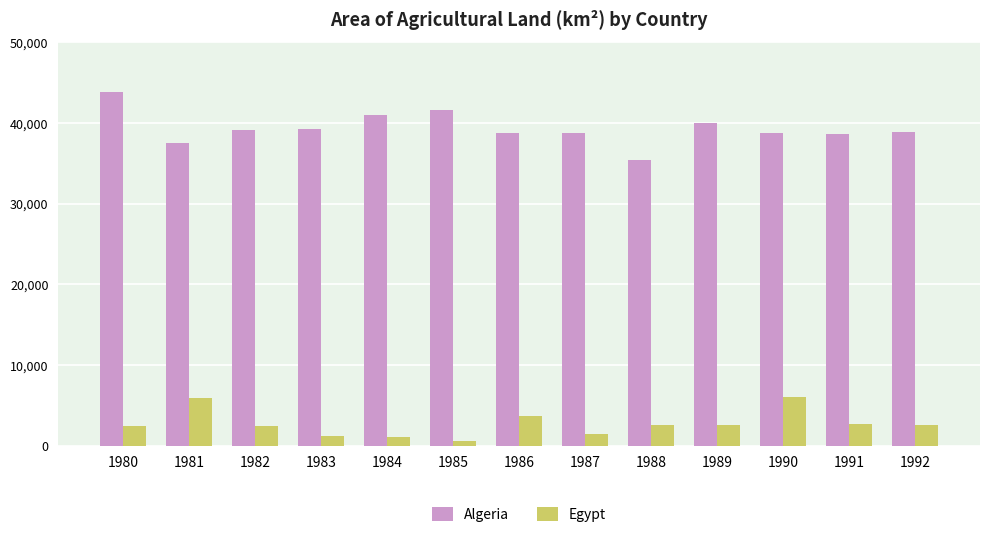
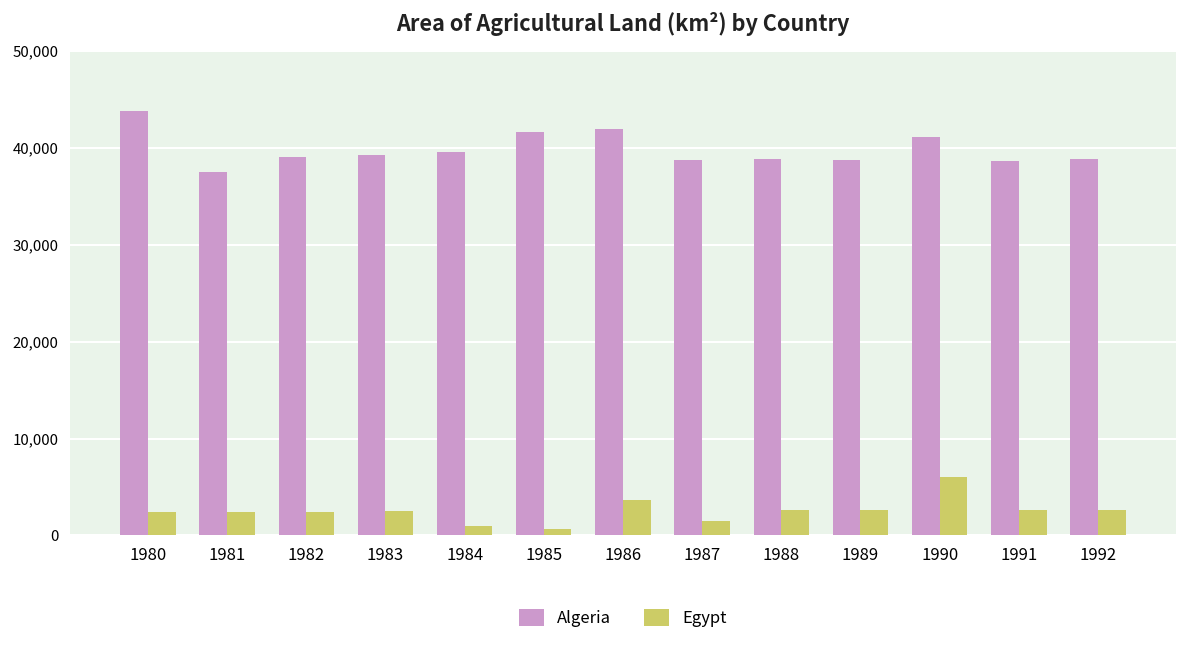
  {
    "Algeria": {
      "1980": "44,000",
      "1981": "37,000",
      "1982": "39,000",
      "1983": "39,000",
-     "1984": "41,000",
+     "1984": "40,000",
      "1985": "42,000",
-     "1986": "39,000",
+     "1986": "42,000",
      "1987": "39,000",
-     "1988": "35,000",
-     "1989": "40,000",
-     "1990": "39,000",
+     "1988": "39,000",
+     "1989": "39,000",
+     "1990": "41,000",
      "1991": "39,000",
      "1992": "39,000"
    },
    "Egypt": {
      "1980": "2,000",
-     "1981": "6,000",
+     "1981": "2,000",
      "1982": "2,000",
-     "1983": "1,000",
+     "1983": "2,000",
      "1984": "1,000",
      "1985": "1,000",
      "1986": "4,000",
      "1987": "2,000",
      "1988": "3,000",
      "1989": "3,000",
      "1990": "6,000",
      "1991": "3,000",
      "1992": "3,000"
    }
  }
